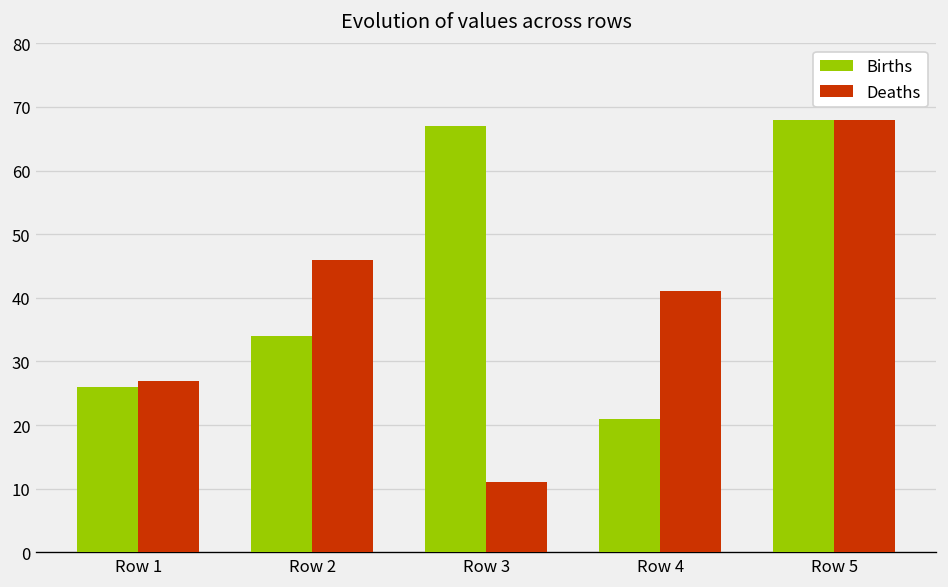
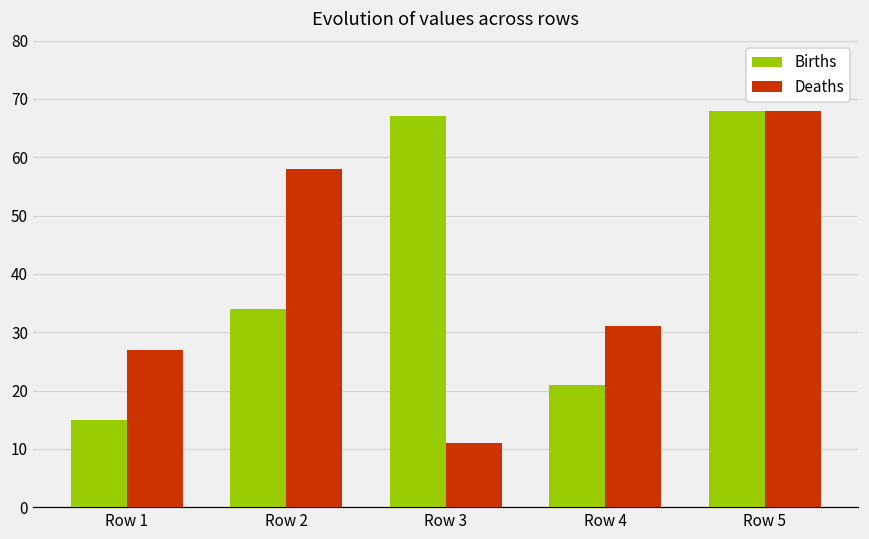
  {
    "Births": {
-     "Row 1": 26,
+     "Row 1": 15,
      "Row 2": 34,
      "Row 3": 67,
      "Row 4": 21,
      "Row 5": 68
    },
    "Deaths": {
      "Row 1": 27,
-     "Row 2": 46,
+     "Row 2": 58,
      "Row 3": 11,
-     "Row 4": 41,
+     "Row 4": 31,
      "Row 5": 68
    }
  }
